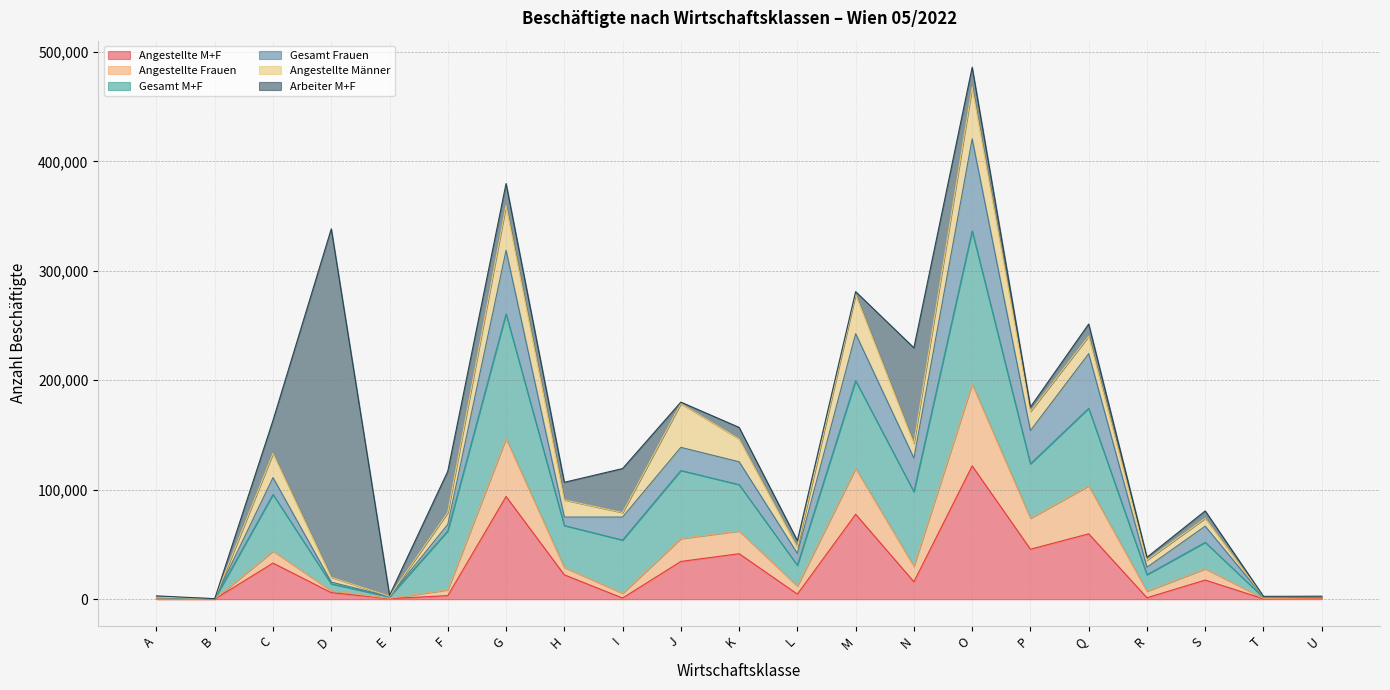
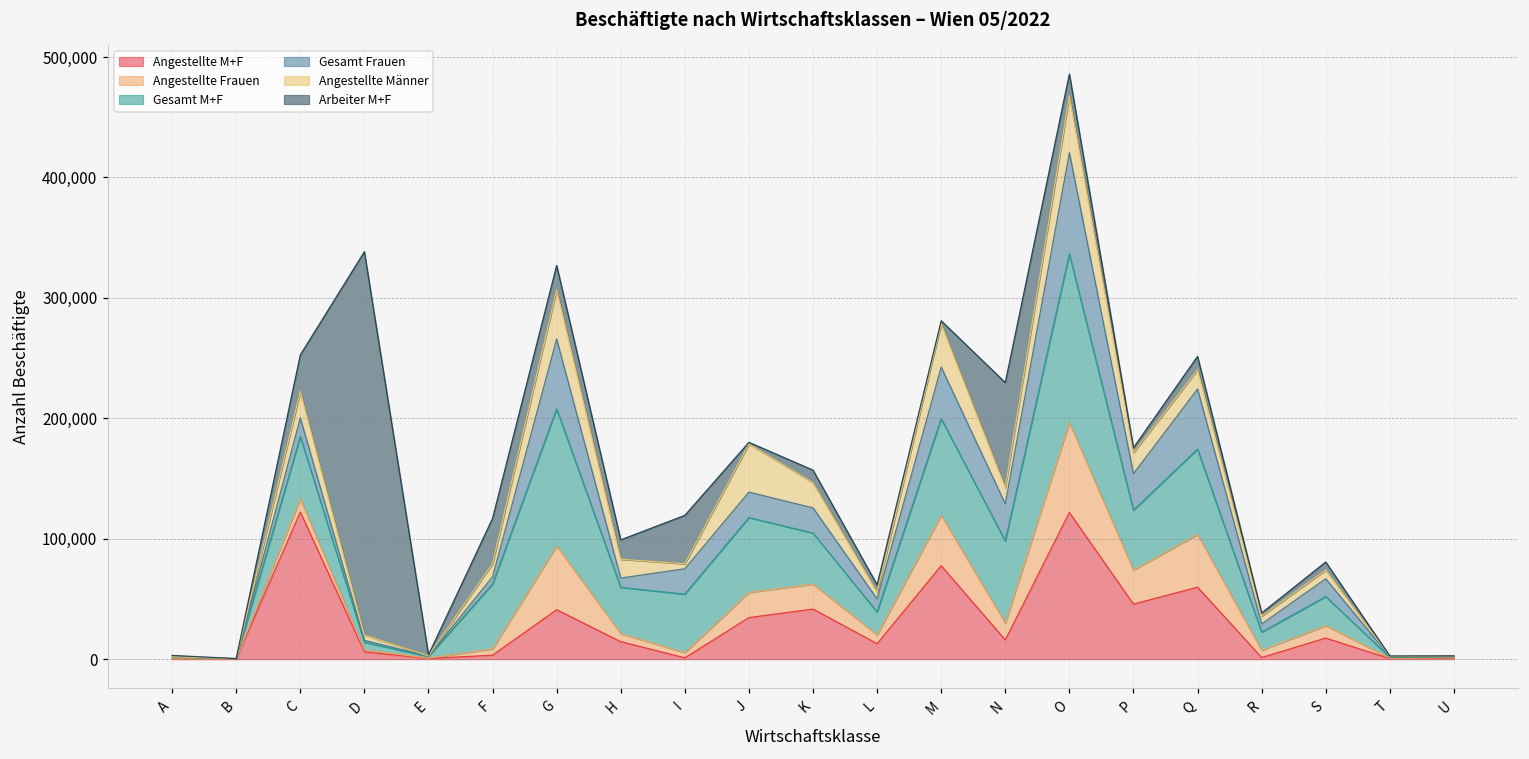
  {
    "Angestellte M+F": {
-     "C": "33,000",
+     "C": "122,000",
      "F": "3,000",
-     "G": "94,000",
-     "H": "22,000",
+     "G": "41,000",
+     "H": "15,000",
      "I": "1,000",
      "J": "35,000",
      "K": "42,000",
-     "L": "5,000",
+     "L": "13,000",
      "M": "78,000",
      "N": "16,000",
      "O": "122,000",
      "P": "46,000",
      "Q": "60,000",
      "R": "1,000",
      "S": "17,000"
    },
    "Arbeiter M+F": {
      "C": "30,000",
      "D": "318,000",
      "F": "38,000",
      "G": "20,000",
      "H": "16,000",
      "I": "40,000",
      "K": "10,000",
      "L": "6,000",
      "M": "3,000",
      "N": "87,000",
      "O": "18,000",
      "P": "4,000",
      "Q": "11,000",
      "R": "3,000",
      "S": "7,000"
    }
  }
